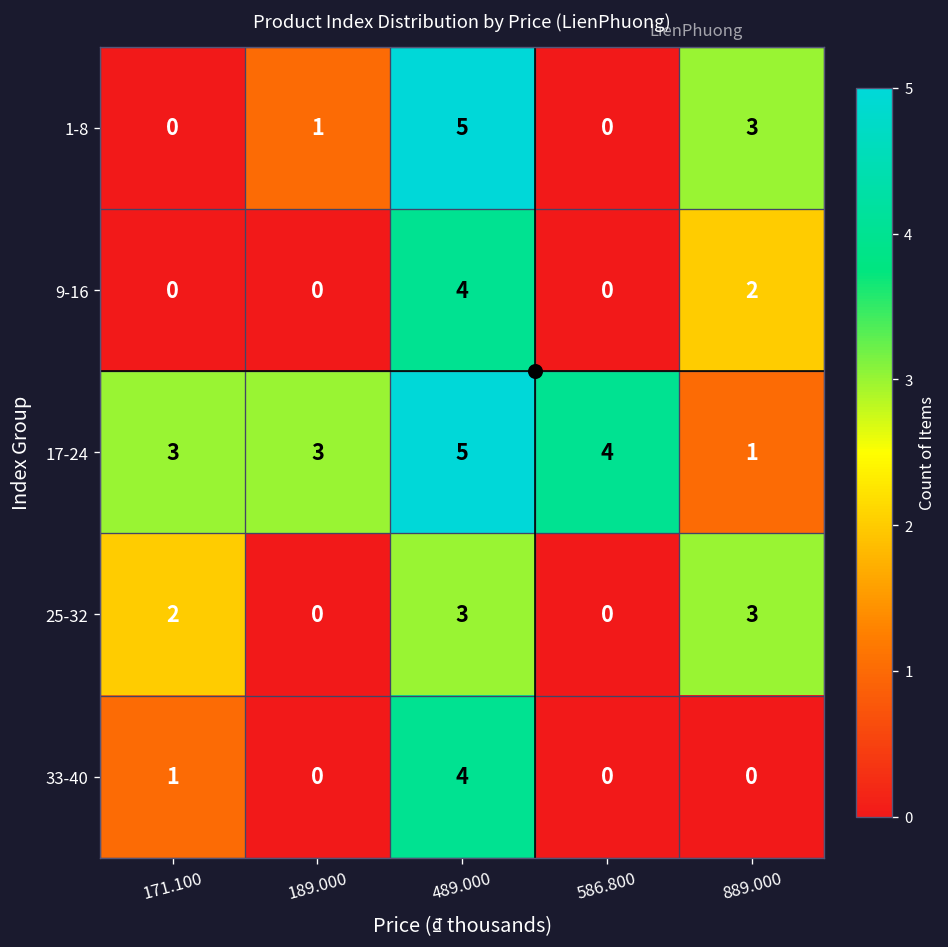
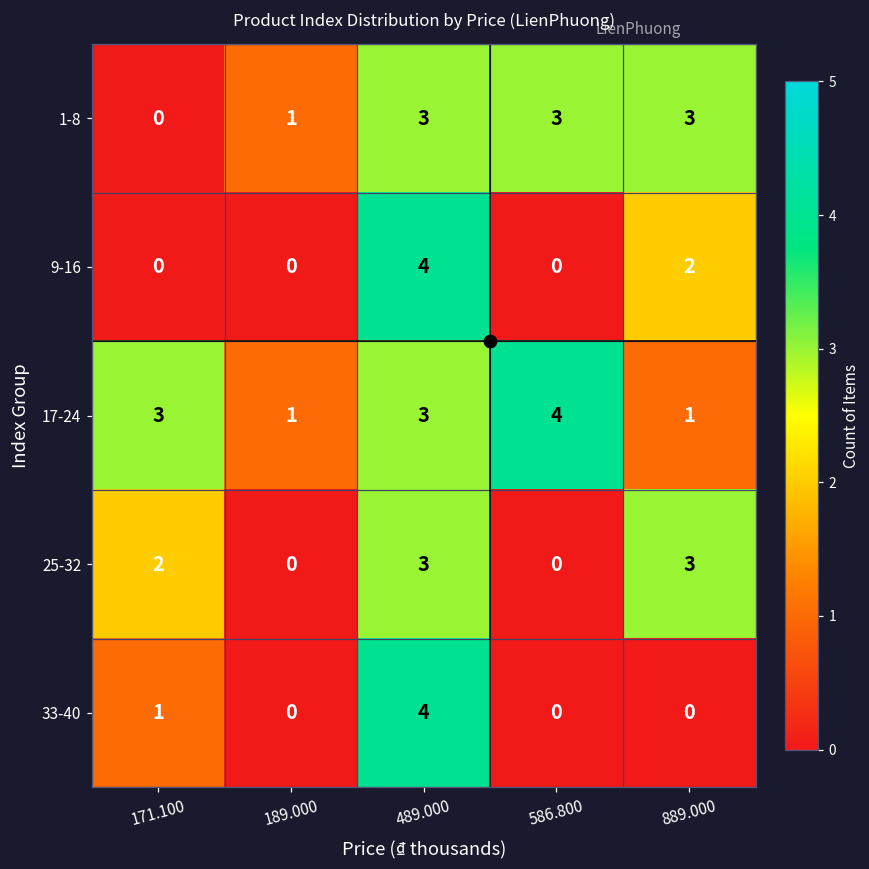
  {
    "1-8": {
      "171.100": 0,
      "189.000": 1,
-     "489.000": 5,
-     "586.800": 0,
+     "489.000": 3,
+     "586.800": 3,
      "889.000": 3
    },
    "9-16": {
      "171.100": 0,
      "189.000": 0,
      "489.000": 4,
      "586.800": 0,
      "889.000": 2
    },
    "17-24": {
      "171.100": 3,
-     "189.000": 3,
-     "489.000": 5,
+     "189.000": 1,
+     "489.000": 3,
      "586.800": 4,
      "889.000": 1
    },
    "25-32": {
      "171.100": 2,
      "189.000": 0,
      "489.000": 3,
      "586.800": 0,
      "889.000": 3
    },
    "33-40": {
      "171.100": 1,
      "189.000": 0,
      "489.000": 4,
      "586.800": 0,
      "889.000": 0
    }
  }
